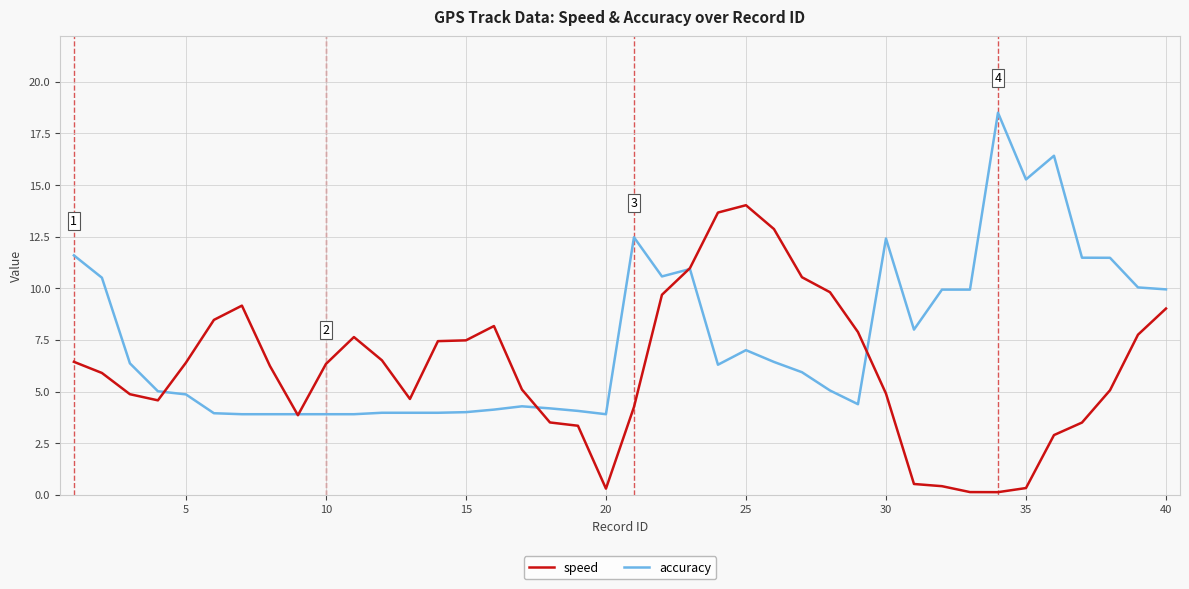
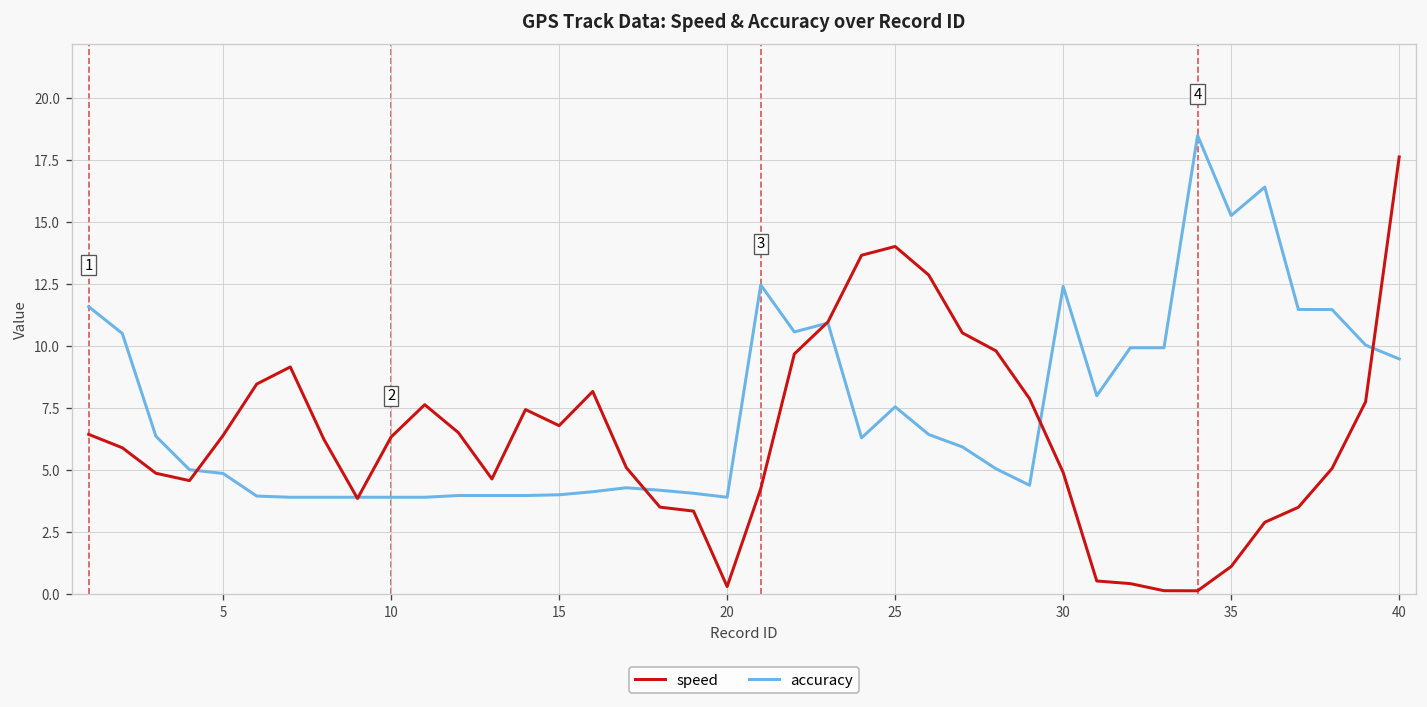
  {
    "speed": {
      "5": 6.4,
      "10": 6.3,
-     "15": 7.5,
+     "15": 6.8,
      "20": 0.3,
      "25": 14.0,
      "30": 4.9,
-     "35": 0.3,
-     "40": 9.0
+     "35": 1.1,
+     "40": 17.6
    },
    "accuracy": {
      "5": 4.9,
      "10": 3.9,
      "15": 4.0,
      "20": 3.9,
-     "25": 7.0,
+     "25": 7.6,
      "30": 12.4,
      "35": 15.3,
-     "40": 9.9
+     "40": 9.5
    }
  }
